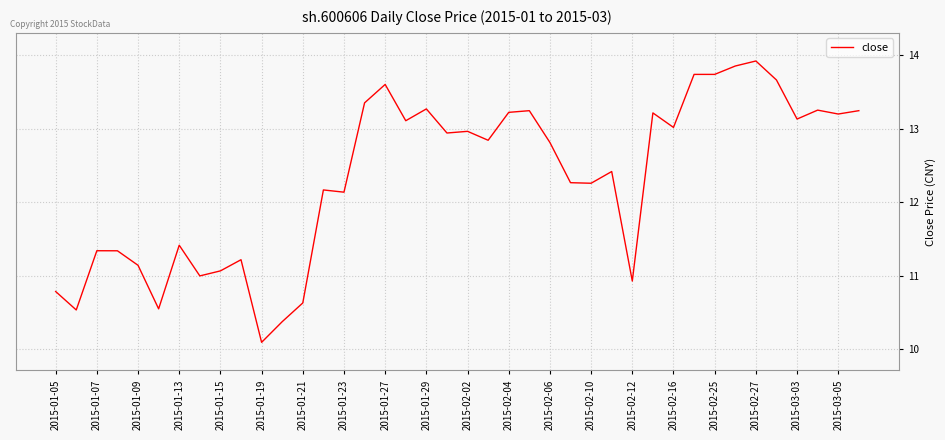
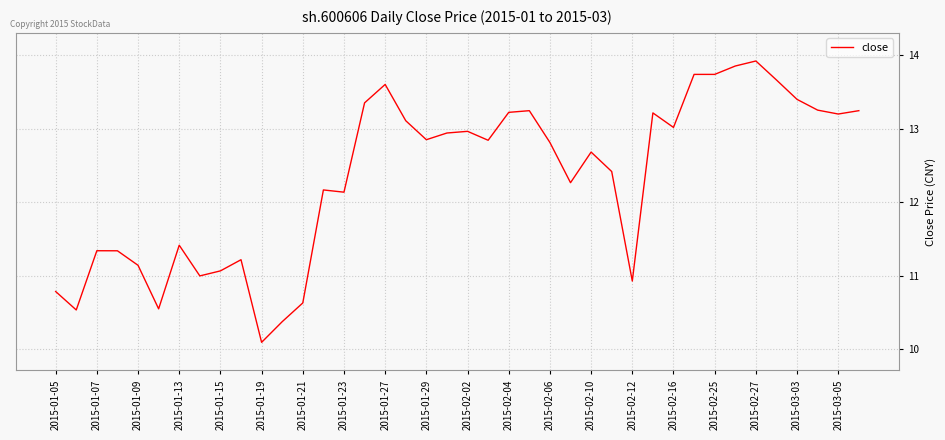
  {
    "2015-01-05": 10.8,
    "2015-01-07": 11.3,
    "2015-01-09": 11.1,
    "2015-01-13": 11.4,
    "2015-01-15": 11.1,
    "2015-01-19": 10.1,
    "2015-01-21": 10.6,
    "2015-01-23": 12.1,
    "2015-01-27": 13.6,
-   "2015-01-29": 13.3,
+   "2015-01-29": 12.9,
    "2015-02-02": 13.0,
    "2015-02-04": 13.2,
    "2015-02-06": 12.8,
-   "2015-02-10": 12.3,
+   "2015-02-10": 12.7,
    "2015-02-12": 10.9,
    "2015-02-16": 13.0,
    "2015-02-25": 13.7,
    "2015-02-27": 13.9,
-   "2015-03-03": 13.1,
+   "2015-03-03": 13.4,
    "2015-03-05": 13.2
  }
